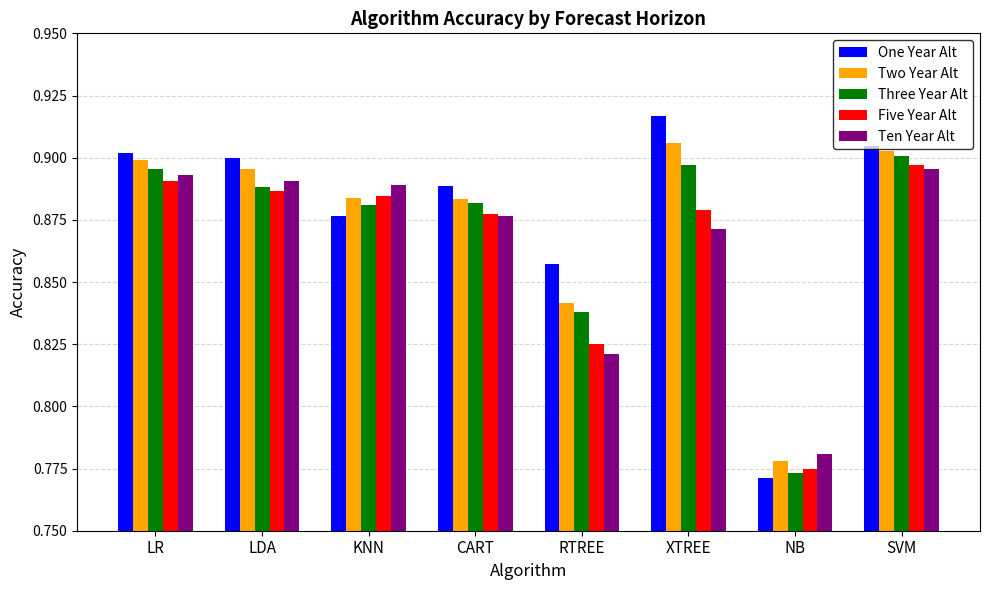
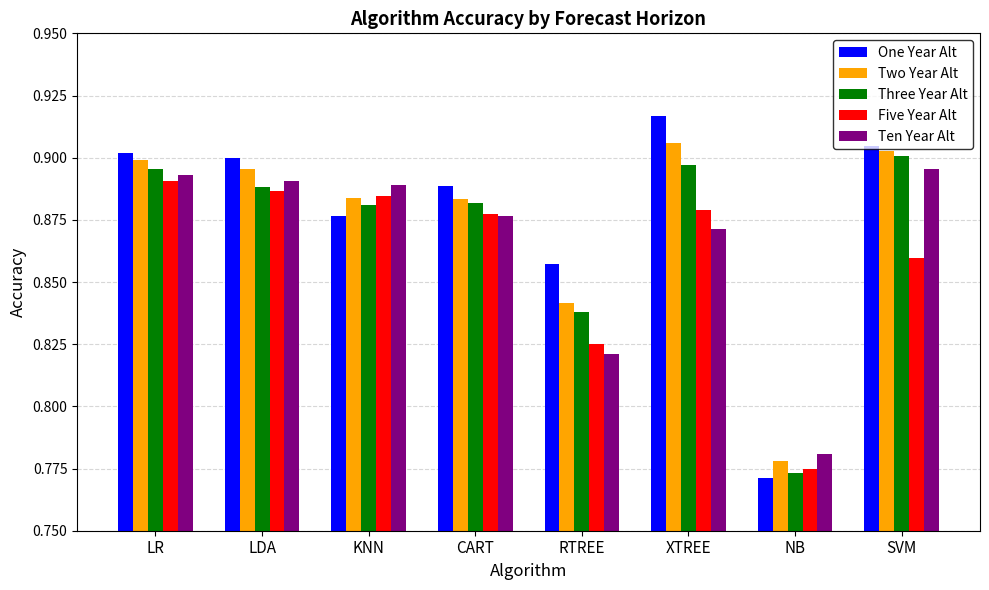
  {
    "One Year Alt": {
      "LR": 0.902,
      "LDA": 0.900,
      "KNN": 0.877,
      "CART": 0.889,
      "RTREE": 0.857,
      "XTREE": 0.917,
      "NB": 0.771
    },
    "Two Year Alt": {
      "LR": 0.899,
      "LDA": 0.896,
      "KNN": 0.884,
      "CART": 0.884,
      "RTREE": 0.842,
      "XTREE": 0.906,
      "NB": 0.778,
      "SVM": 0.903
    },
    "Three Year Alt": {
      "LR": 0.896,
      "LDA": 0.888,
      "KNN": 0.881,
      "CART": 0.882,
      "RTREE": 0.838,
      "XTREE": 0.897,
      "NB": 0.773,
      "SVM": 0.901
    },
    "Five Year Alt": {
      "LR": 0.890,
      "LDA": 0.887,
      "KNN": 0.885,
      "CART": 0.877,
      "RTREE": 0.825,
      "XTREE": 0.879,
      "NB": 0.775,
-     "SVM": 0.897
+     "SVM": 0.859
    },
    "Ten Year Alt": {
      "LR": 0.893,
      "LDA": 0.891,
      "KNN": 0.889,
      "CART": 0.877,
      "RTREE": 0.821,
      "XTREE": 0.871,
      "NB": 0.781,
      "SVM": 0.895
    }
  }
